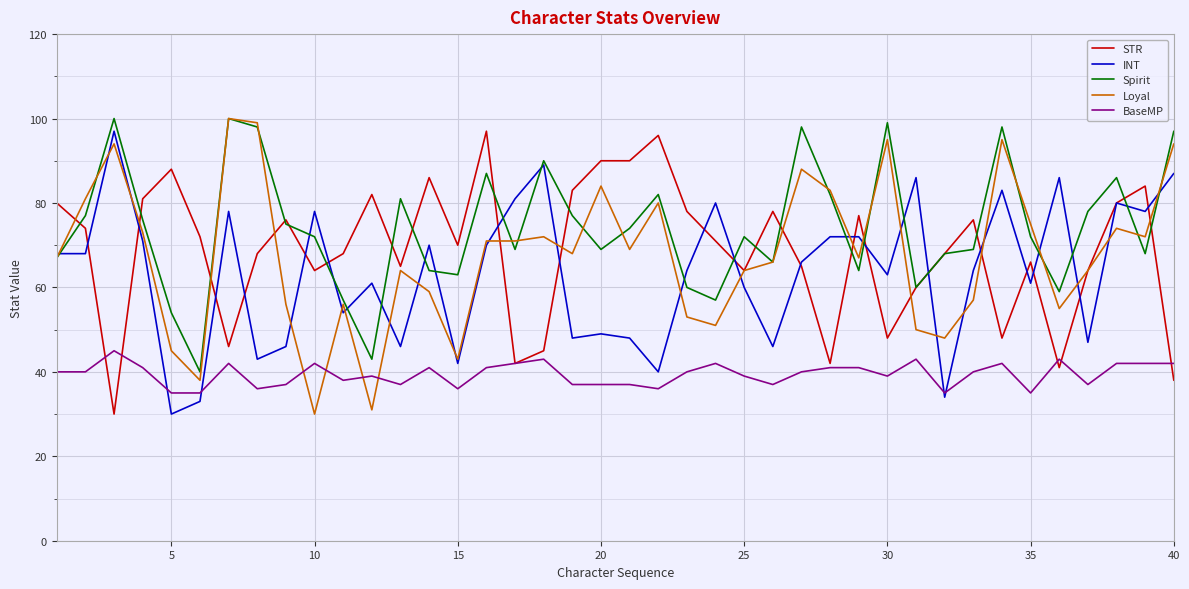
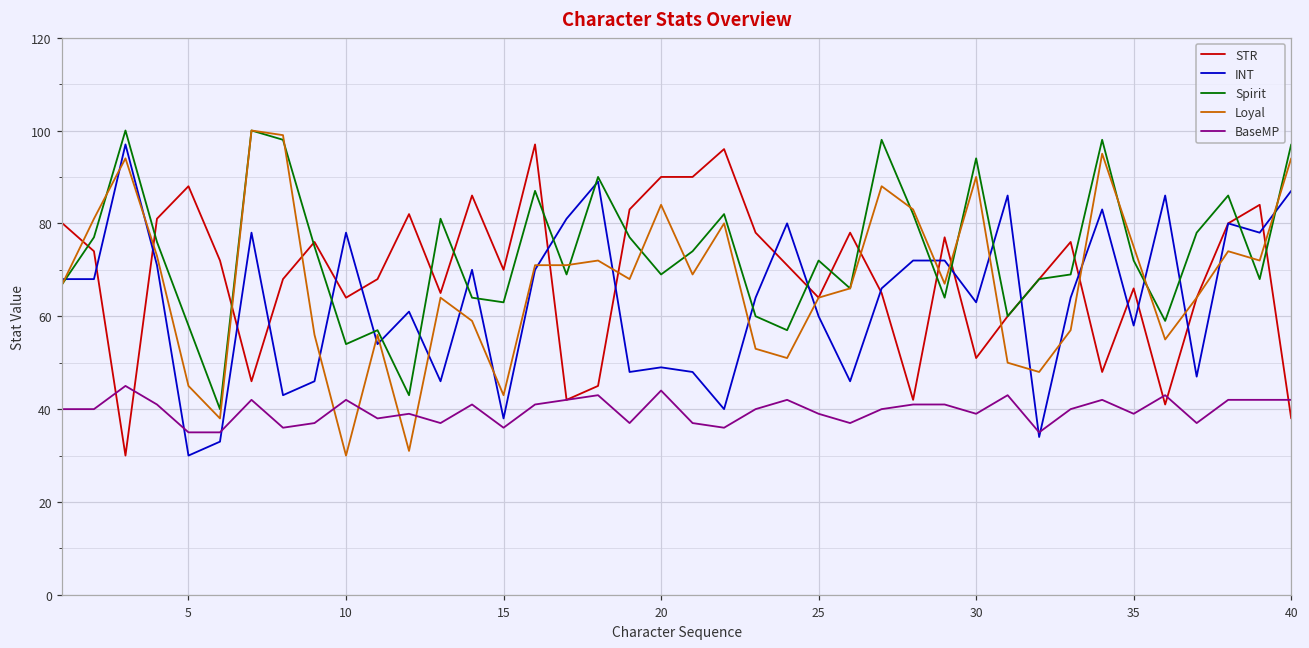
  {
    "STR": {
      "5": 88,
      "10": 64,
      "15": 70,
      "20": 90,
-     "30": 48,
+     "30": 51,
      "35": 66,
      "40": 38
    },
    "INT": {
      "5": 30,
      "10": 78,
-     "15": 42,
+     "15": 38,
      "20": 49,
      "25": 60,
      "30": 63,
-     "35": 61,
+     "35": 58,
      "40": 87
    },
    "Spirit": {
-     "5": 54,
-     "10": 72,
+     "5": 58,
+     "10": 54,
      "15": 63,
      "20": 69,
      "25": 72,
-     "30": 99,
+     "30": 94,
      "35": 72,
      "40": 97
    },
    "Loyal": {
      "5": 45,
      "10": 30,
      "15": 43,
      "20": 84,
-     "30": 95,
+     "30": 90,
      "35": 75,
      "40": 94
    },
    "BaseMP": {
      "5": 35,
      "10": 42,
      "15": 36,
-     "20": 37,
+     "20": 44,
      "25": 39,
      "30": 39,
-     "35": 35,
+     "35": 39,
      "40": 42
    }
  }
